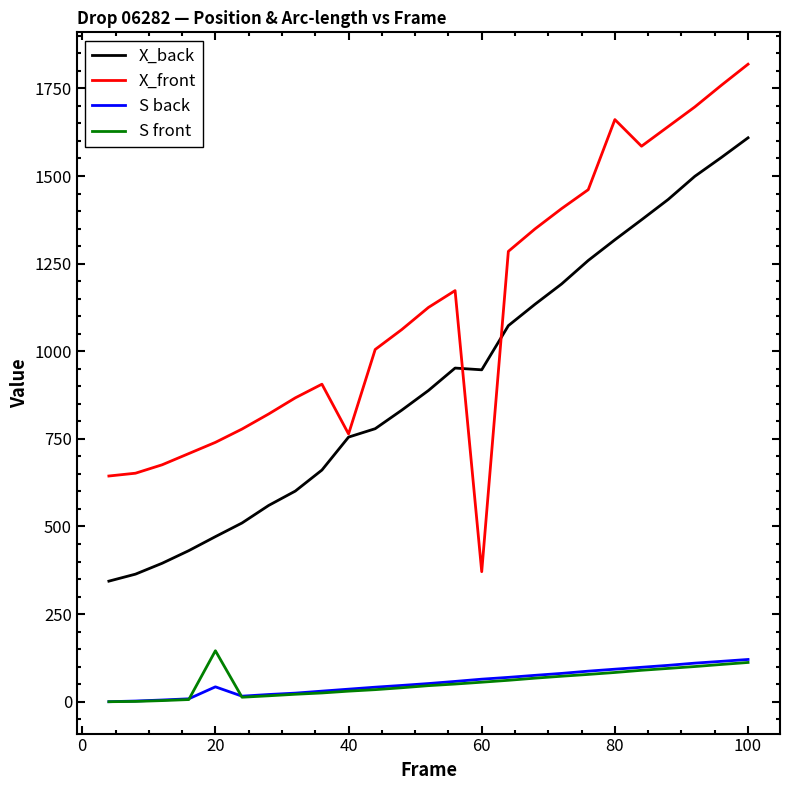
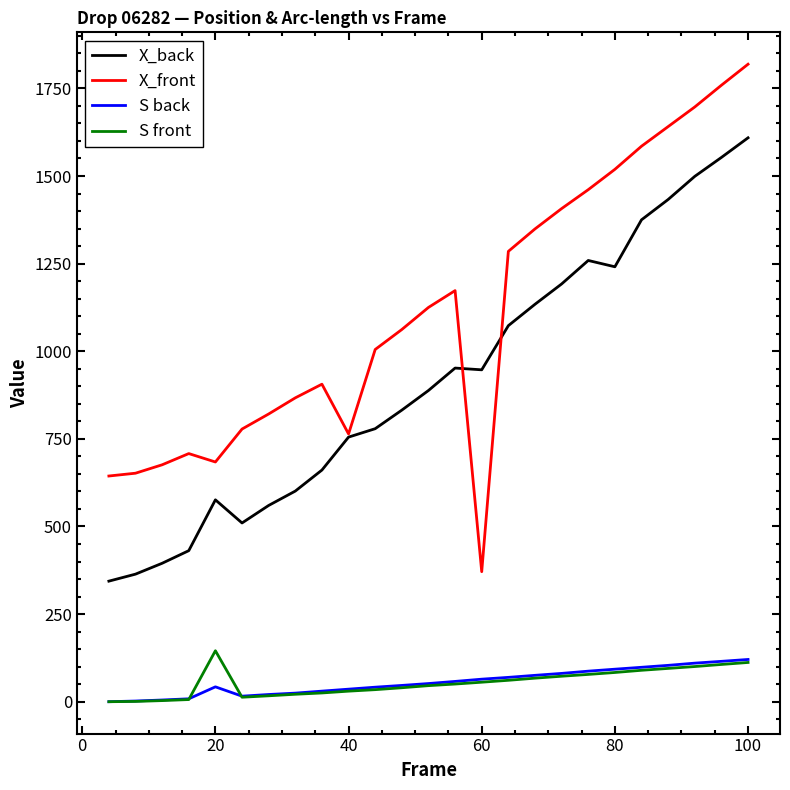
  {
    "X_back": {
-     "20": 470,
+     "20": 580,
      "40": 760,
      "60": 950,
-     "80": 1320,
+     "80": 1240,
      "100": 1610
    },
    "X_front": {
-     "20": 740,
+     "20": 680,
      "40": 760,
      "60": 370,
-     "80": 1660,
+     "80": 1520,
      "100": 1820
    },
    "S back": {
      "20": 40,
      "60": 60,
      "80": 90,
      "100": 120
    },
    "S front": {
      "20": 150,
      "60": 60,
      "80": 80,
      "100": 110
    }
  }
